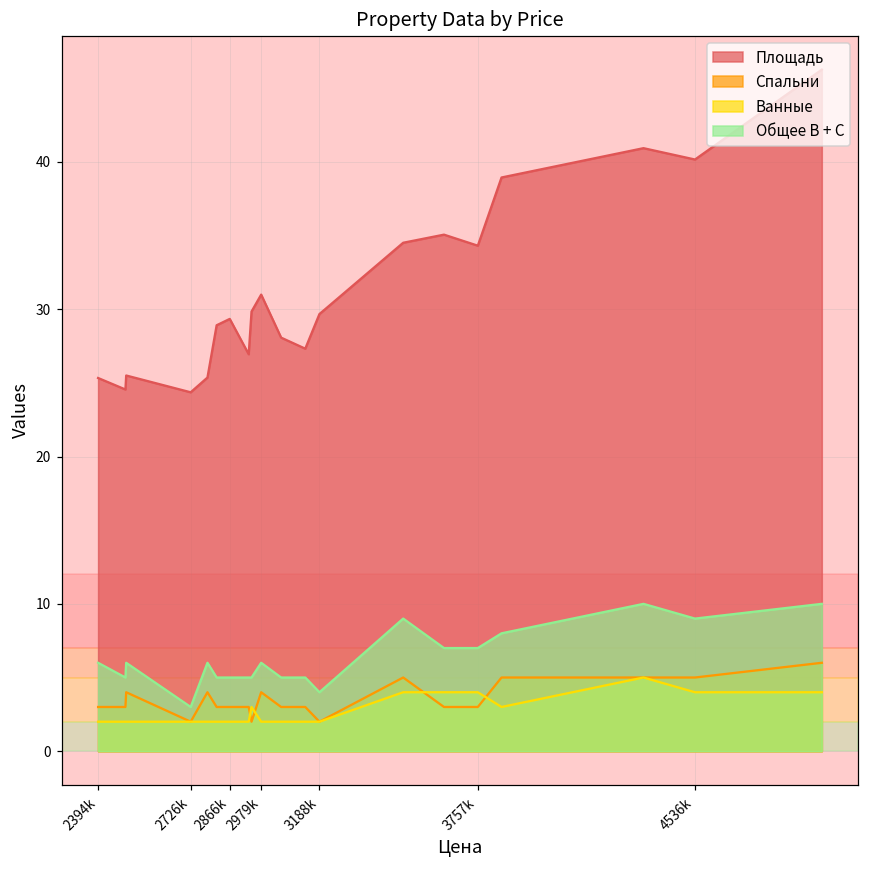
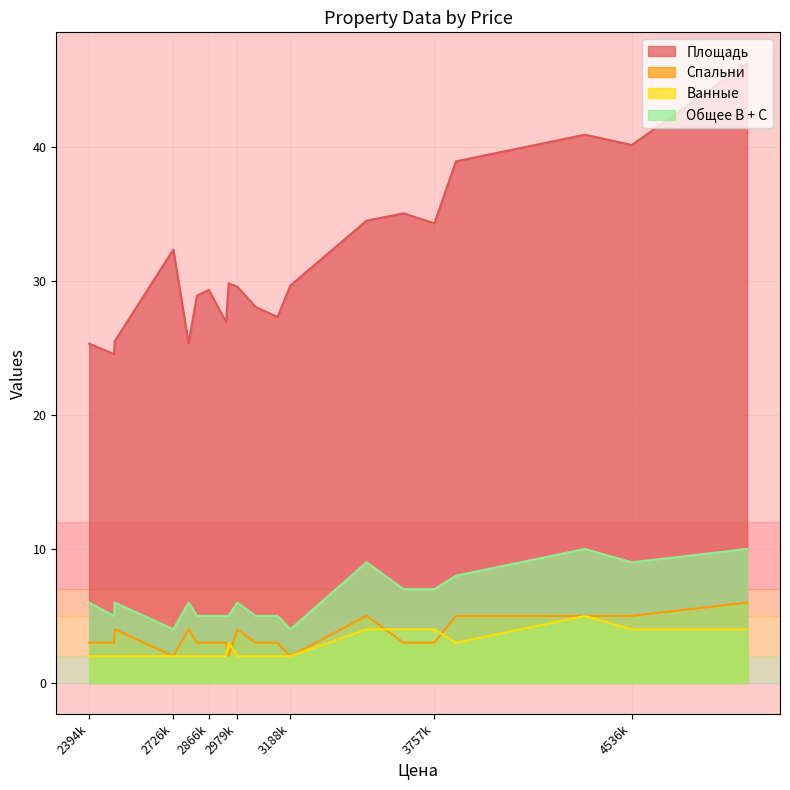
  {
    "Площадь": {
      "2394k": 25.3,
-     "2726k": 24.4,
+     "2726k": 32.4,
      "2866k": 29.3,
-     "2979k": 31.0,
+     "2979k": 29.6,
      "3188k": 29.7,
      "3757k": 34.3,
      "4536k": 40.2
    },
    "Спальни": {
      "2394k": 3.0,
      "2866k": 3.0,
      "2979k": 4.0,
      "3757k": 3.0,
      "4536k": 5.0
    },
    "Ванные": {
      "2394k": 2.0,
      "2866k": 2.0,
      "2979k": 2.0,
      "3757k": 4.0,
      "4536k": 4.0
    },
    "Общее В + С": {
      "2394k": 6,
-     "2726k": 3,
+     "2726k": 4,
      "2866k": 5,
      "2979k": 6,
      "3188k": 4,
      "3757k": 7,
      "4536k": 9
    }
  }
